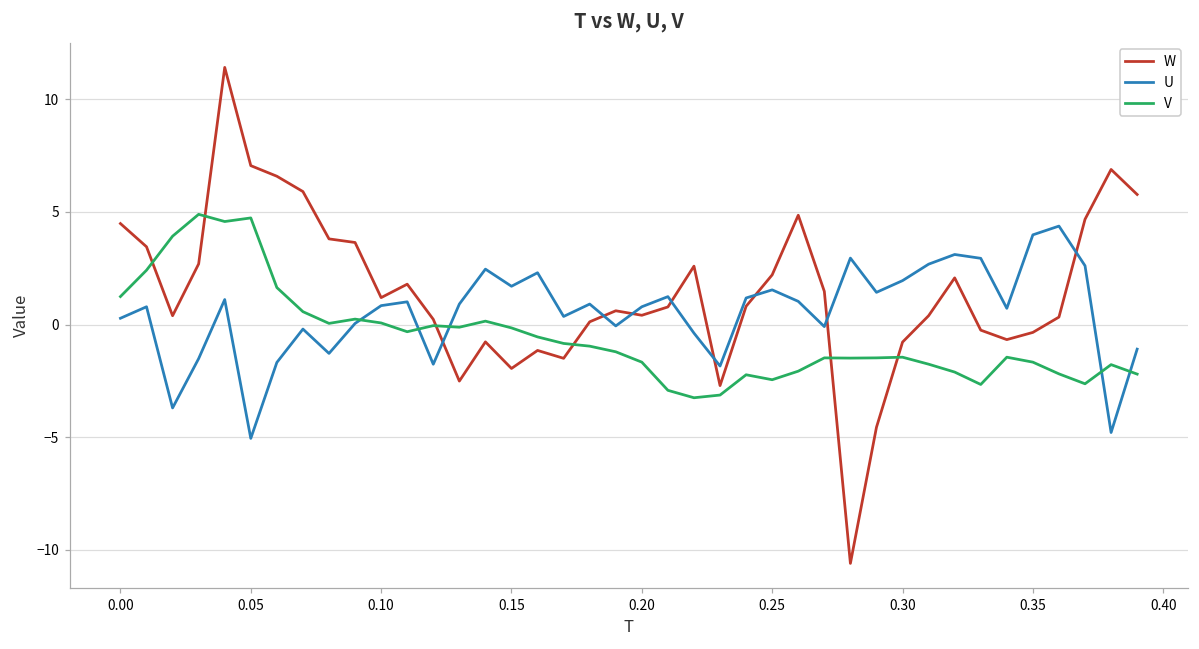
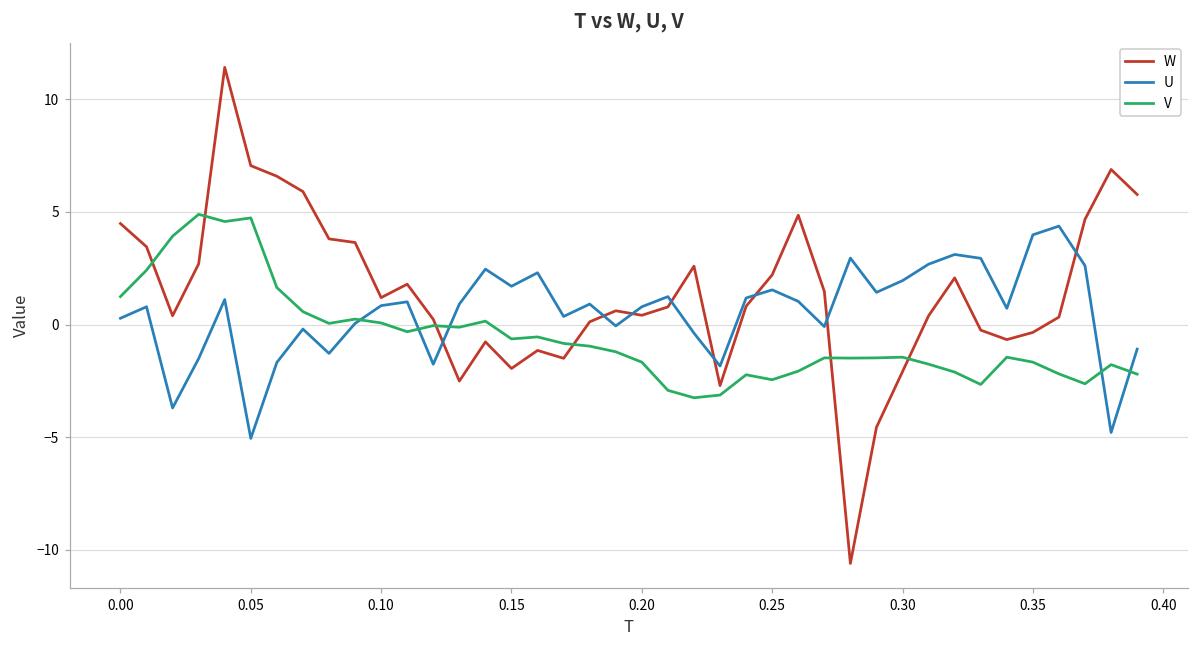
  {
    "W": {
      "0.00": 4.5,
      "0.05": 7.1,
      "0.10": 1.2,
      "0.15": -1.9,
      "0.20": 0.4,
      "0.25": 2.2,
-     "0.30": -0.8,
+     "0.30": -2.1,
      "0.35": -0.3
    },
    "U": {
      "0.00": 0.3,
      "0.05": -5.1,
      "0.10": 0.8,
      "0.15": 1.7,
      "0.20": 0.8,
      "0.25": 1.5,
      "0.30": 2.0,
      "0.35": 4.0
    },
    "V": {
      "0.00": 1.2,
      "0.05": 4.7,
      "0.10": 0.1,
-     "0.15": -0.1,
+     "0.15": -0.6,
      "0.20": -1.7,
      "0.25": -2.4,
      "0.30": -1.4,
      "0.35": -1.7
    }
  }
